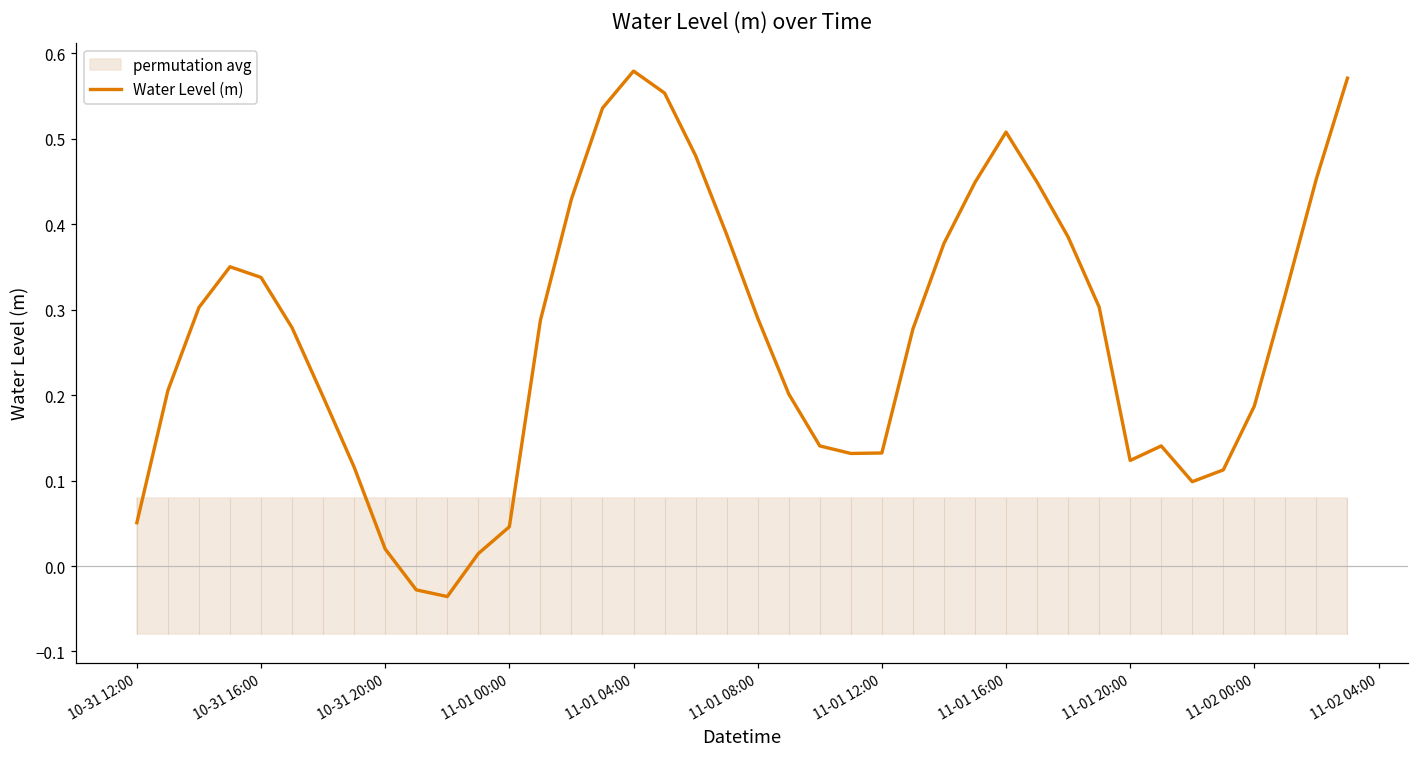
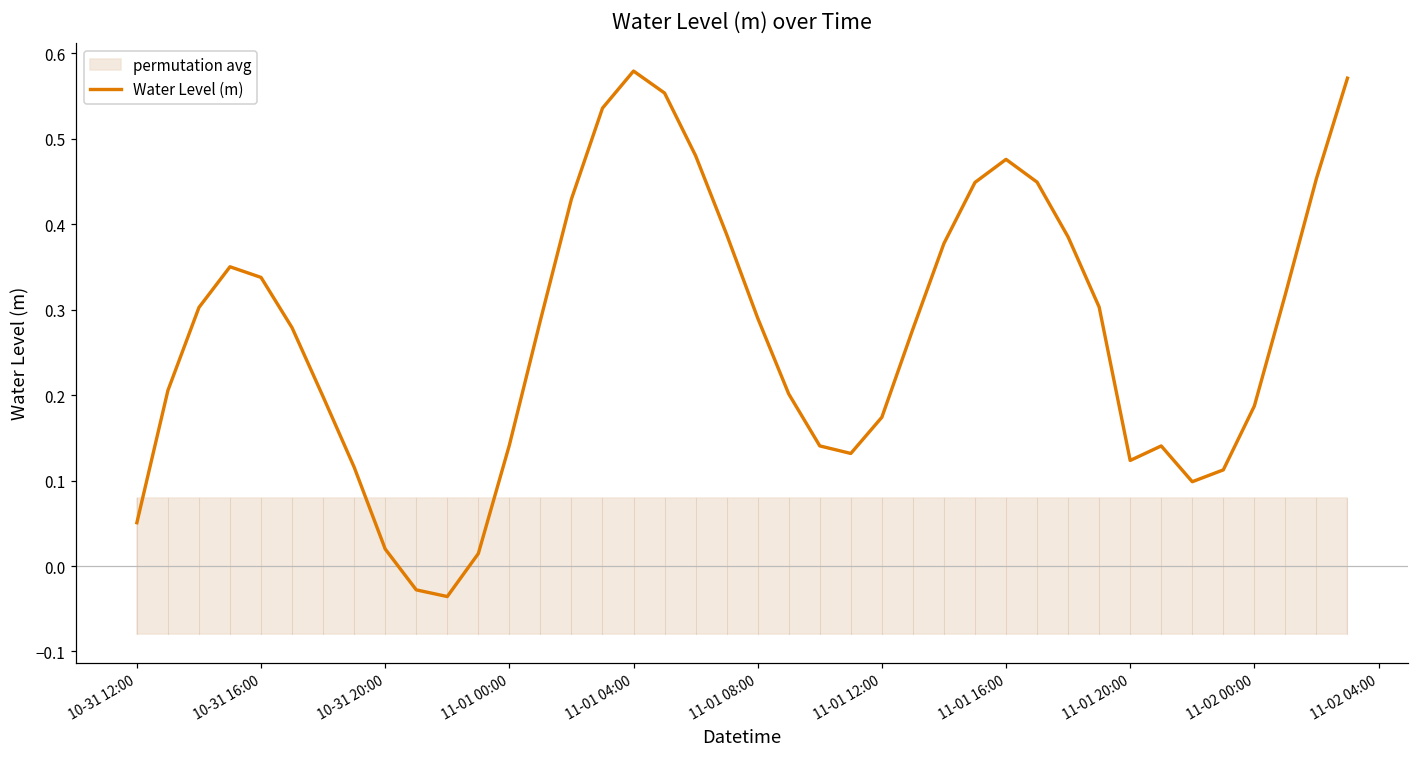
  {
    "Water Level (m)": {
      "10-31 12:00": 0.05,
      "10-31 16:00": 0.34,
      "10-31 20:00": 0.02,
-     "11-01 00:00": 0.05,
+     "11-01 00:00": 0.14,
      "11-01 04:00": 0.58,
      "11-01 08:00": 0.29,
-     "11-01 12:00": 0.13,
-     "11-01 16:00": 0.51,
+     "11-01 12:00": 0.17,
+     "11-01 16:00": 0.48,
      "11-01 20:00": 0.12,
      "11-02 00:00": 0.19
    }
  }
